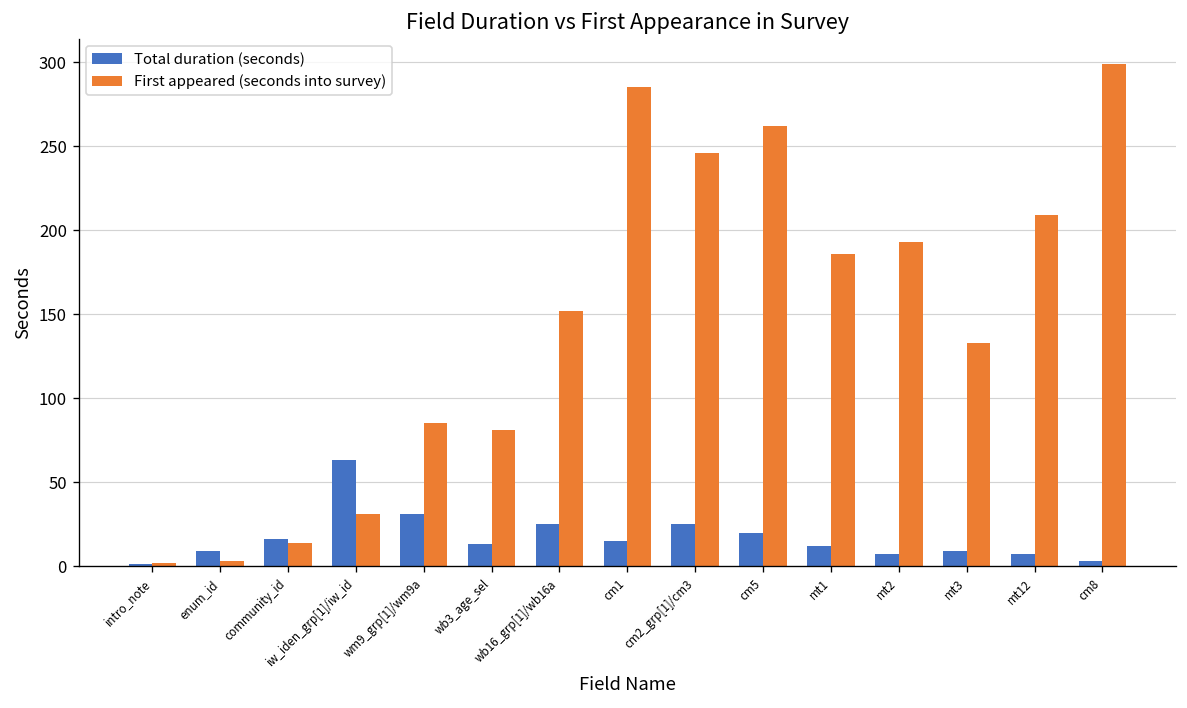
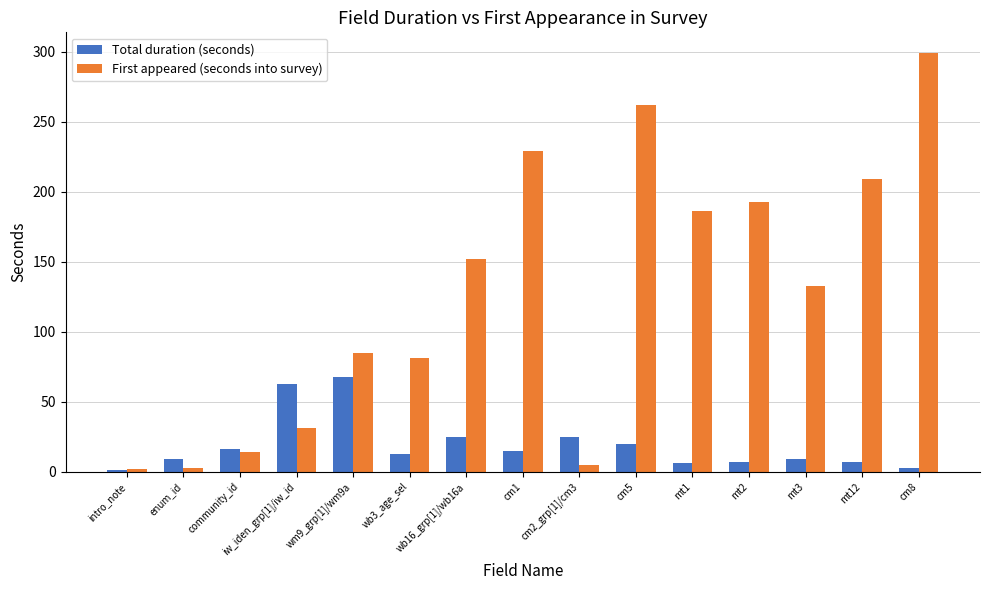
  {
    "Total duration (seconds)": {
      "enum_id": 9,
      "community_id": 16,
      "iw_iden_grp[1]/iw_id": 63,
-     "wm9_grp[1]/wm9a": 31,
+     "wm9_grp[1]/wm9a": 68,
      "wb3_age_sel": 13,
      "wb16_grp[1]/wb16a": 25,
      "cm1": 15,
      "cm2_grp[1]/cm3": 25,
      "cm5": 20,
-     "mt1": 12,
+     "mt1": 6,
      "mt2": 7,
      "mt3": 9,
      "mt12": 7,
      "cm8": 3
    },
    "First appeared (seconds into survey)": {
      "intro_note": 2,
      "enum_id": 3,
      "community_id": 14,
      "iw_iden_grp[1]/iw_id": 31,
      "wm9_grp[1]/wm9a": 85,
      "wb3_age_sel": 81,
      "wb16_grp[1]/wb16a": 152,
-     "cm1": 285,
-     "cm2_grp[1]/cm3": 246,
+     "cm1": 229,
+     "cm2_grp[1]/cm3": 5,
      "cm5": 262,
      "mt1": 186,
      "mt2": 193,
      "mt3": 133,
      "mt12": 209,
      "cm8": 299
    }
  }
